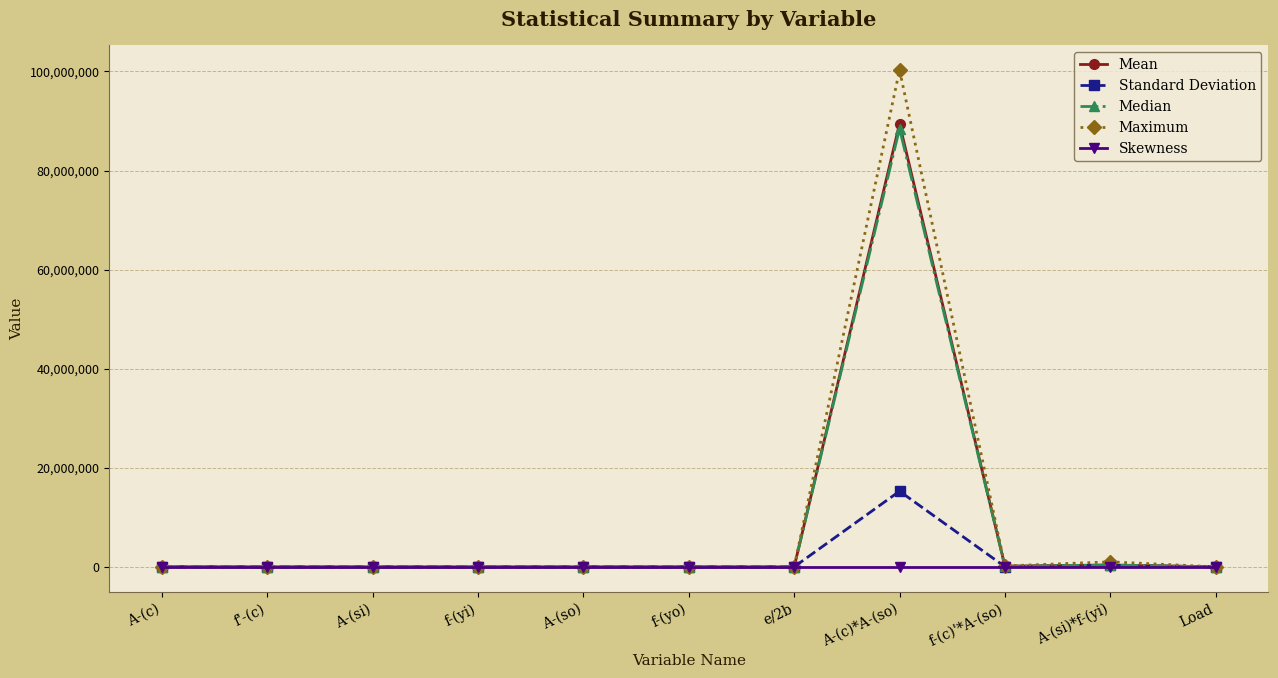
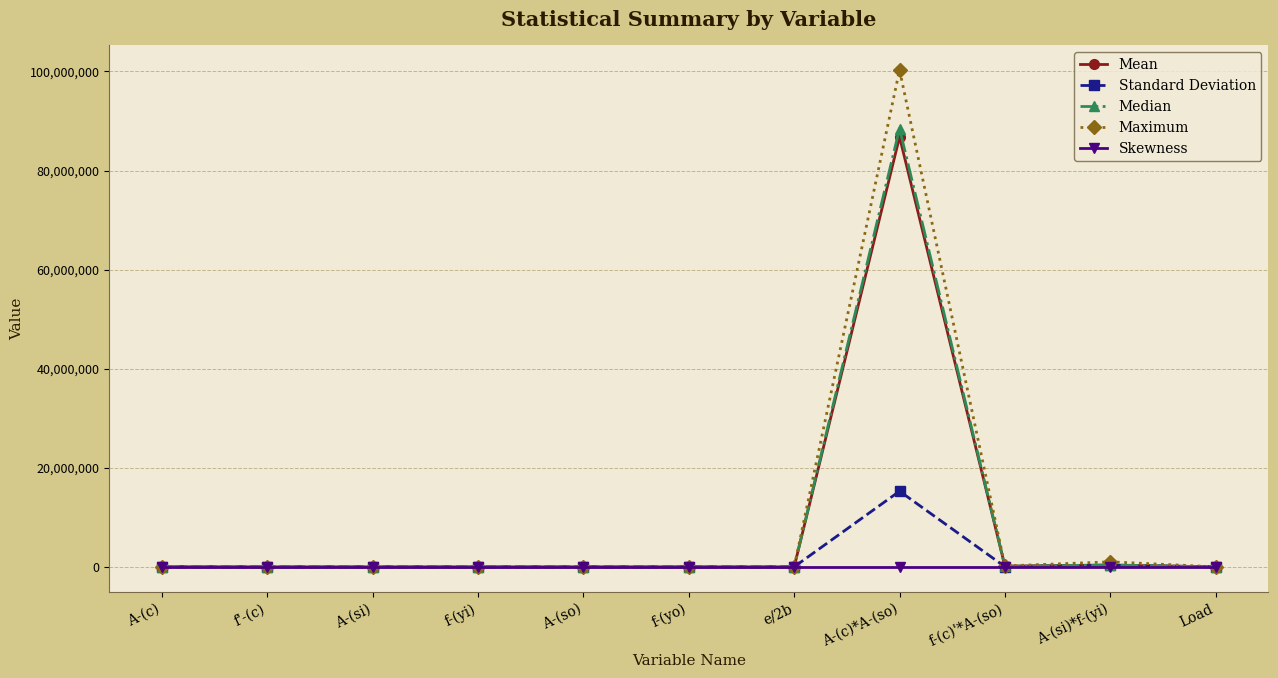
  {
    "Mean": {
-     "A-(c)*A-(so)": "89,000,000"
+     "A-(c)*A-(so)": "87,000,000"
    },
    "Median": {
      "A-(c)*A-(so)": "88,000,000"
    },
    "Maximum": {
      "A-(c)*A-(so)": "100,000,000",
      "A-(si)*f-(yi)": "1,000,000"
    }
  }
